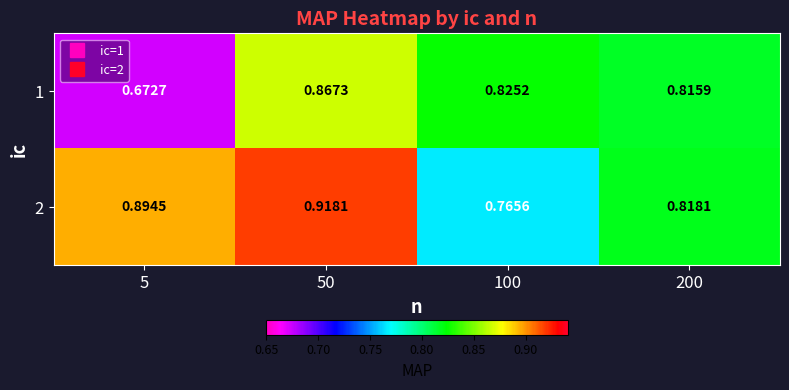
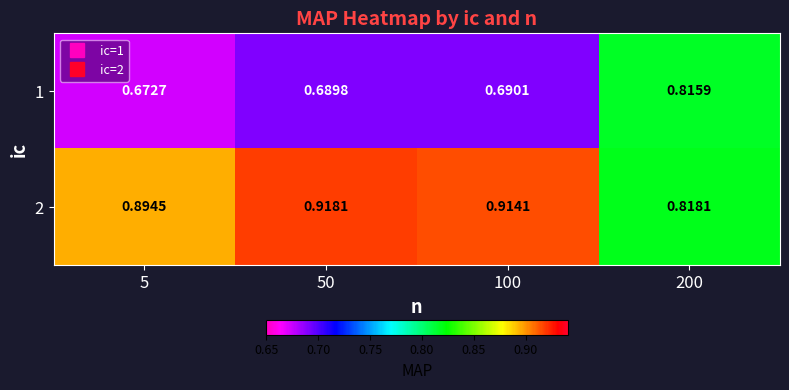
  {
    "1": {
      "5": 0.6727,
-     "50": 0.8673,
-     "100": 0.8252,
+     "50": 0.6898,
+     "100": 0.6901,
      "200": 0.8159
    },
    "2": {
      "5": 0.8945,
      "50": 0.9181,
-     "100": 0.7656,
+     "100": 0.9141,
      "200": 0.8181
    }
  }
